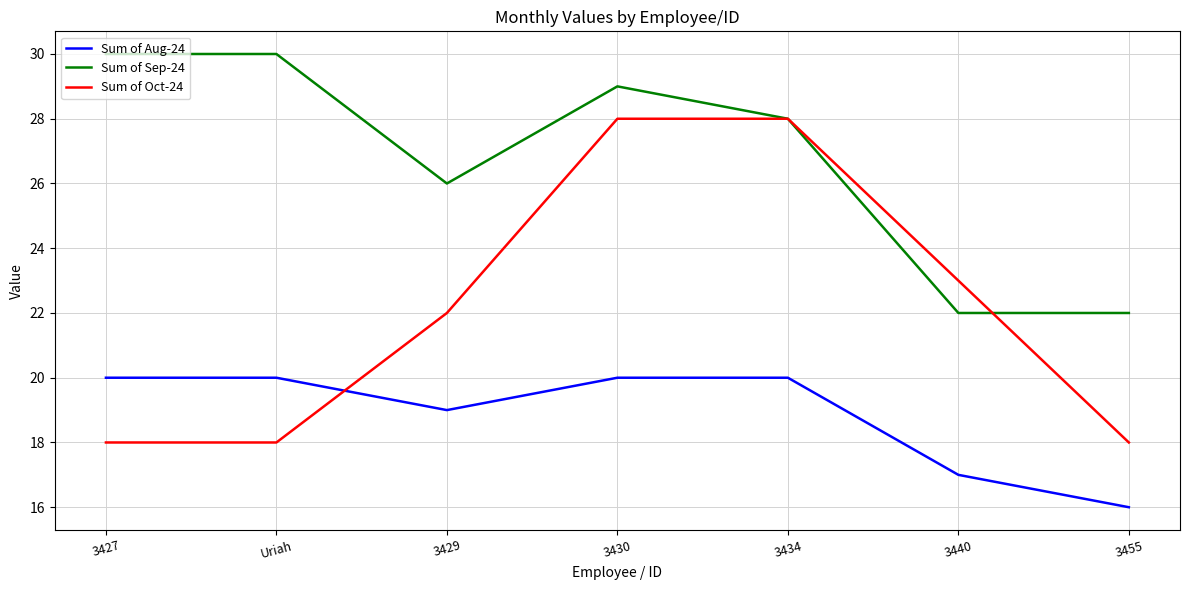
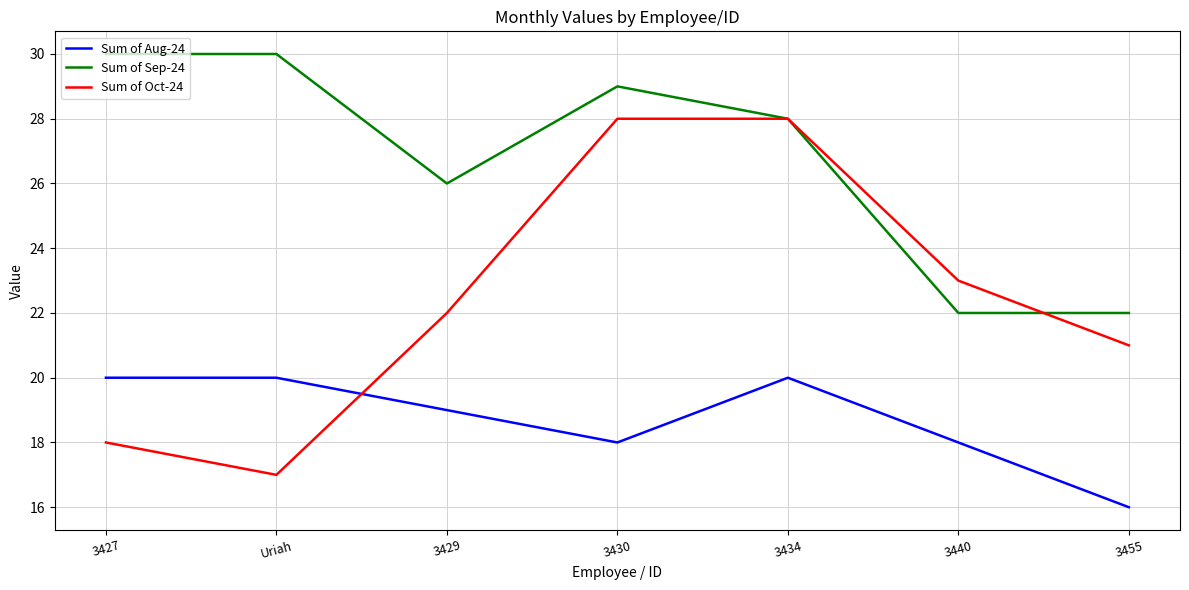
  {
    "Sum of Aug-24": {
      "3427": 20,
      "Uriah": 20,
      "3429": 19,
-     "3430": 20,
+     "3430": 18,
      "3434": 20,
-     "3440": 17,
+     "3440": 18,
      "3455": 16
    },
    "Sum of Sep-24": {
      "Uriah": 30,
      "3429": 26,
      "3430": 29,
      "3440": 22,
      "3455": 22
    },
    "Sum of Oct-24": {
      "3427": 18,
-     "Uriah": 18,
+     "Uriah": 17,
      "3429": 22,
      "3430": 28,
      "3440": 23,
-     "3455": 18
+     "3455": 21
    }
  }
